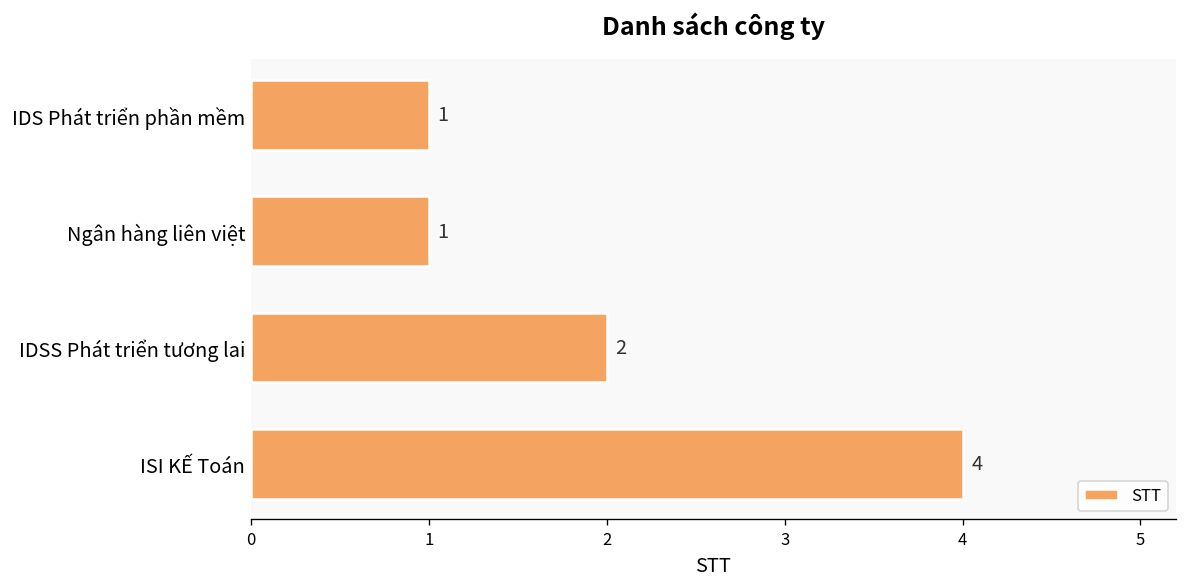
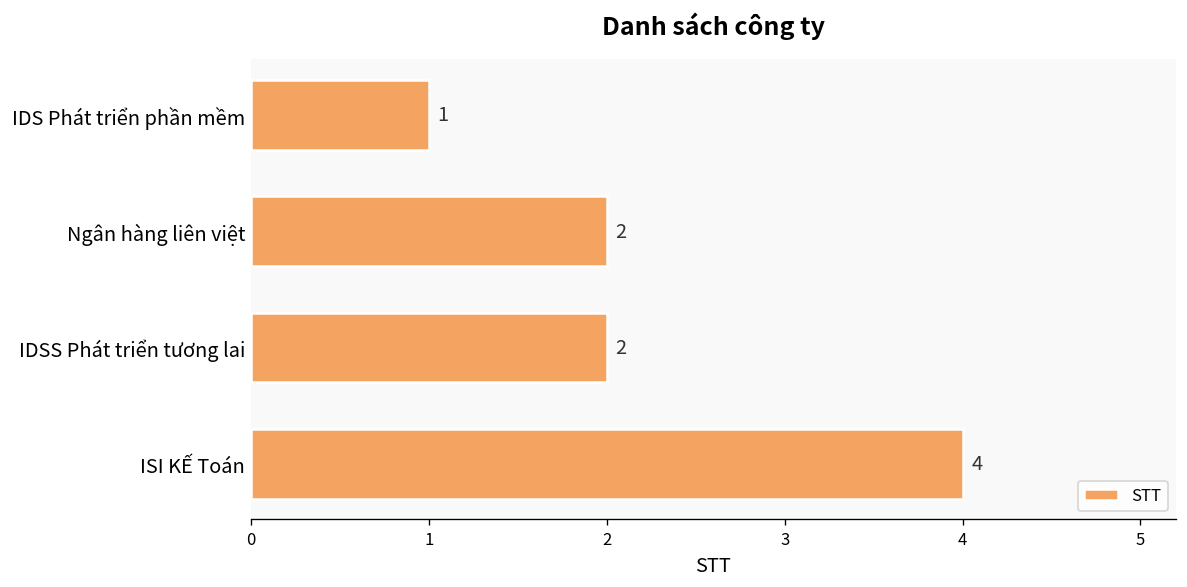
  {
    "IDS Phát triển phần mềm": 1,
-   "Ngân hàng liên việt": 1,
+   "Ngân hàng liên việt": 2,
    "IDSS Phát triển tương lai": 2,
    "ISI KẾ Toán": 4
  }
